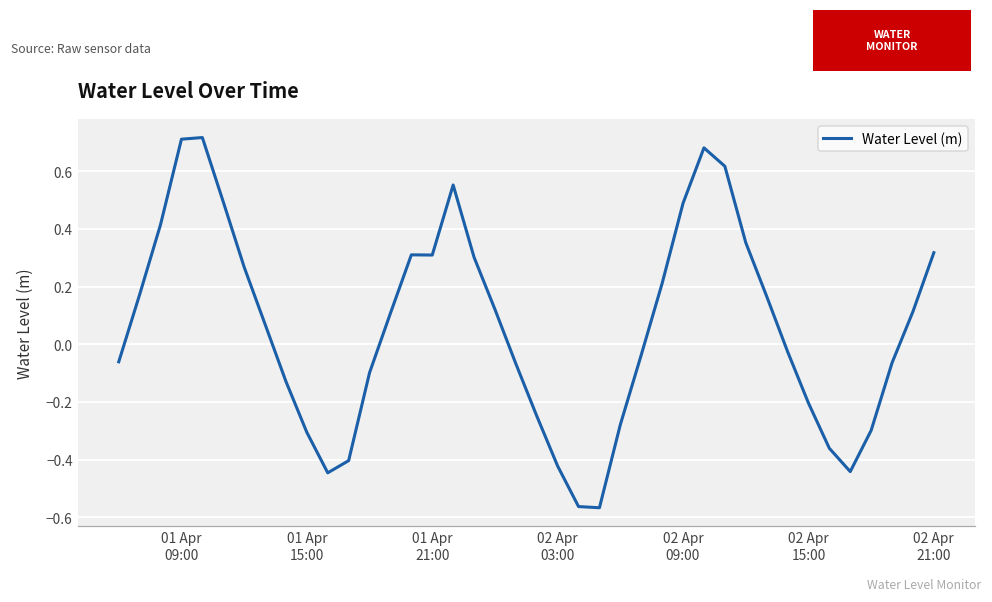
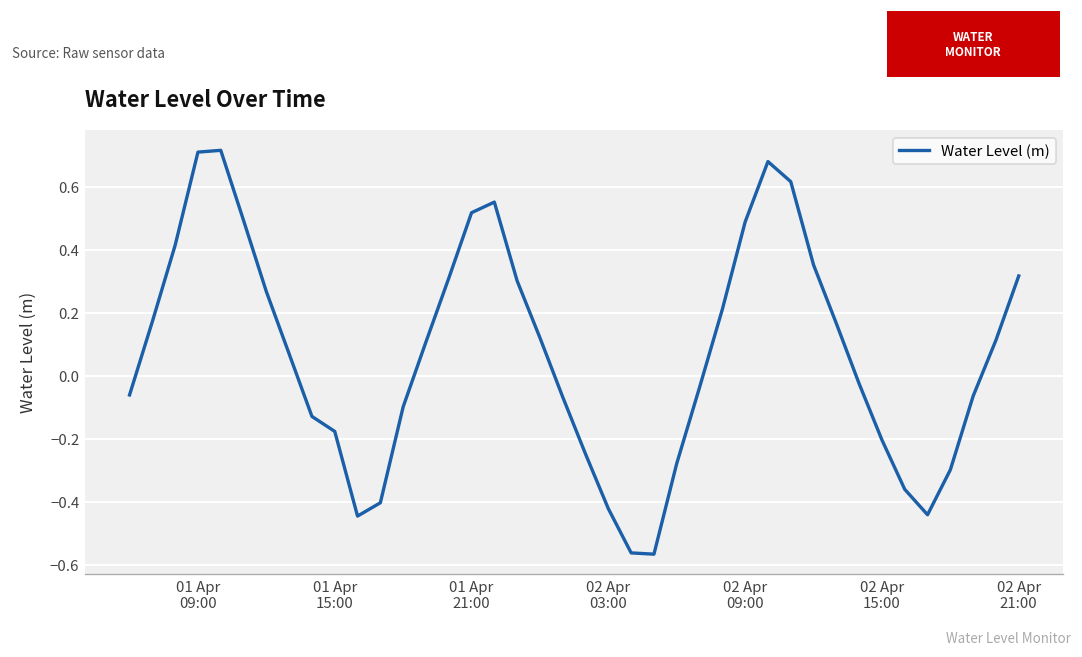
  {
    "01 Apr 09:00": 0.71,
-   "01 Apr 15:00": -0.31,
-   "01 Apr 21:00": 0.31,
+   "01 Apr 15:00": -0.18,
+   "01 Apr 21:00": 0.52,
    "02 Apr 03:00": -0.42,
    "02 Apr 09:00": 0.49,
    "02 Apr 15:00": -0.20,
    "02 Apr 21:00": 0.32
  }
